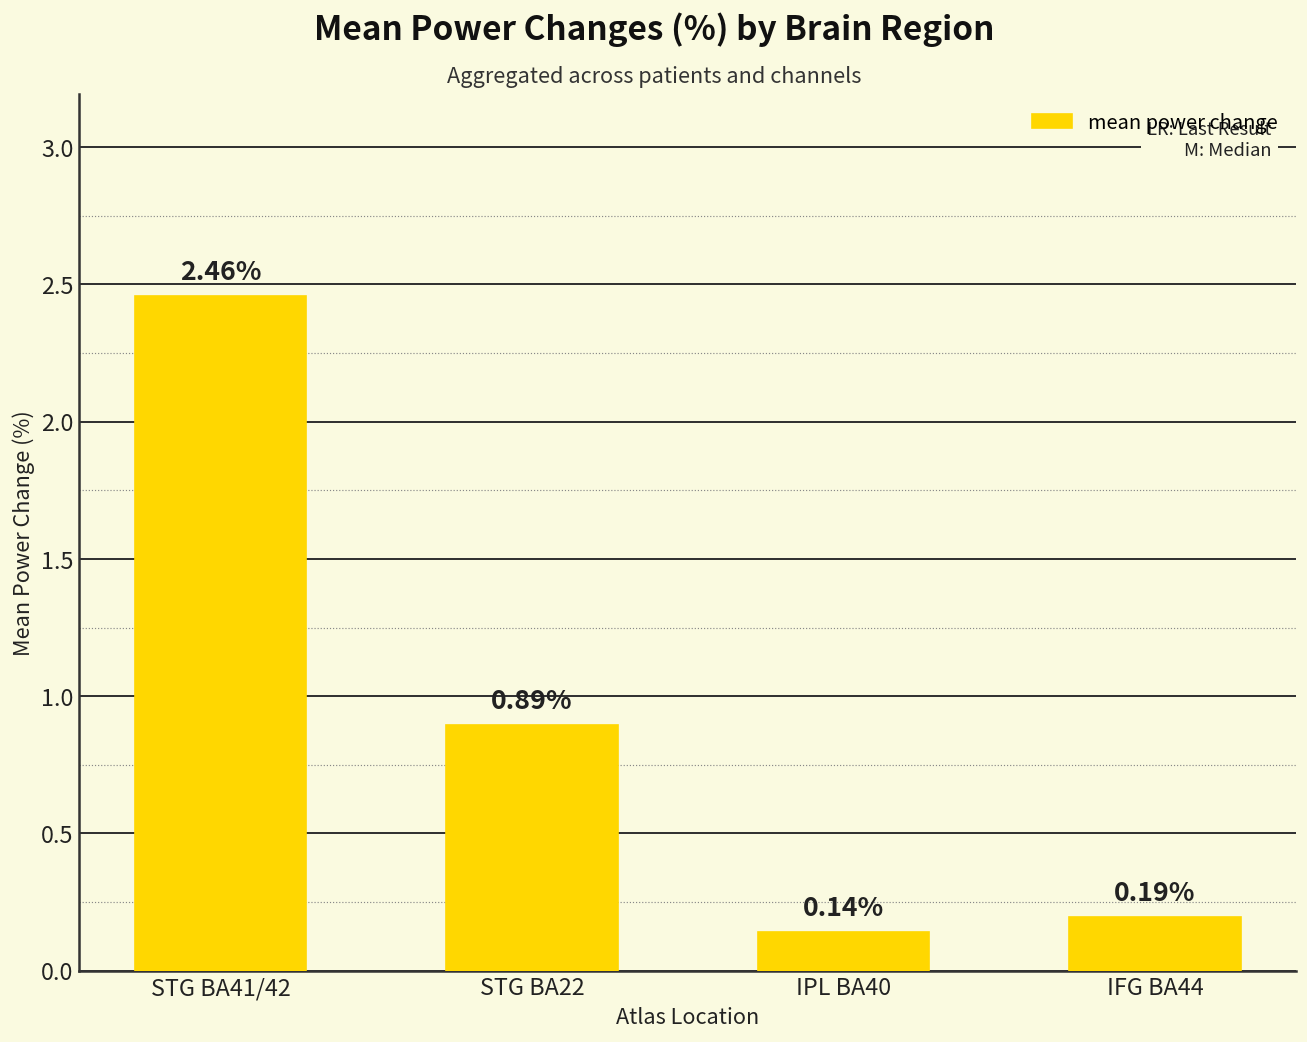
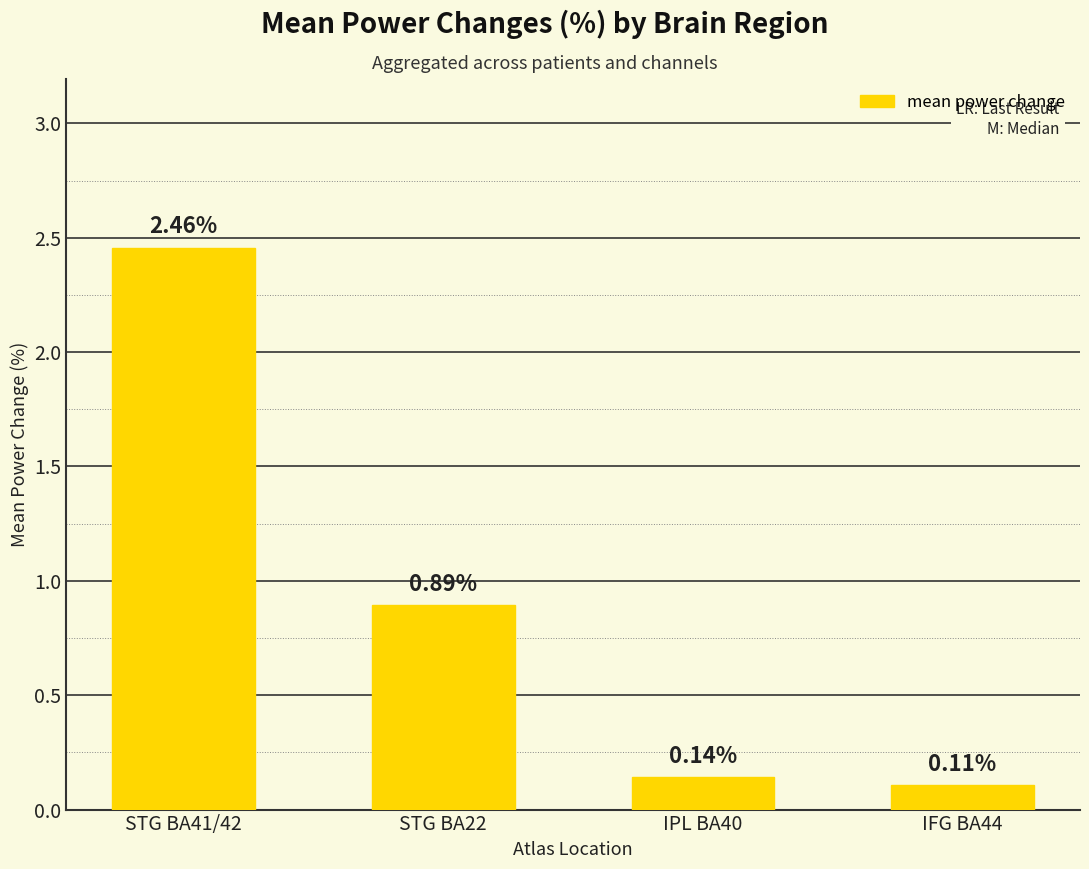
  {
    "STG BA41/42": "2.46%",
    "STG BA22": "0.89%",
    "IPL BA40": "0.14%",
-   "IFG BA44": "0.19%"
+   "IFG BA44": "0.11%"
  }
